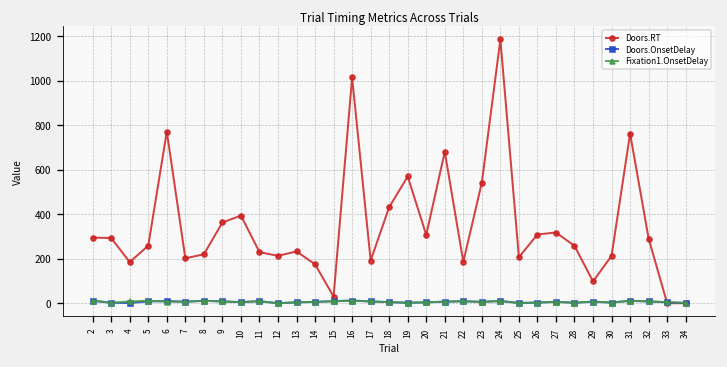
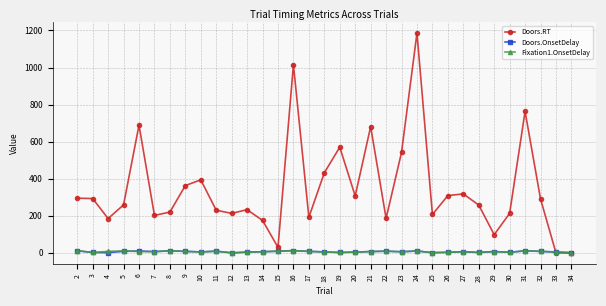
  {
    "Doors.RT": {
      "2": 300,
      "3": 290,
      "4": 190,
      "5": 260,
-     "6": 770,
+     "6": 690,
      "7": 200,
      "8": 220,
      "9": 360,
      "10": 390,
      "11": 230,
      "12": 210,
      "13": 230,
      "14": 180,
      "15": 30,
      "16": 1020,
      "17": 190,
      "18": 430,
      "19": 570,
      "20": 310,
      "21": 680,
      "22": 190,
      "23": 540,
      "24": 1190,
      "25": 210,
      "26": 310,
      "27": 320,
      "28": 260,
      "29": 100,
      "30": 210,
      "31": 760,
      "32": 290
    }
  }
